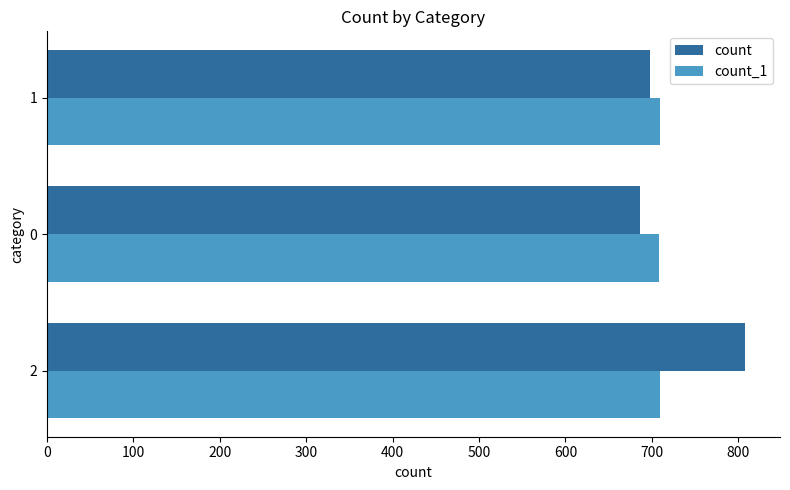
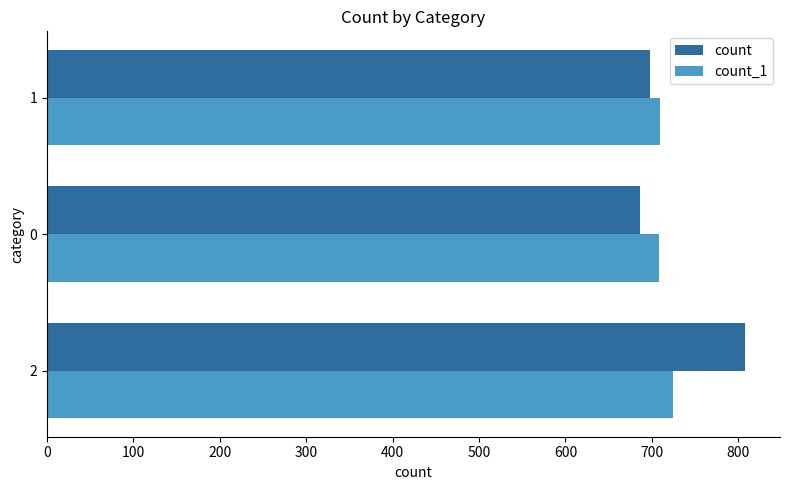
  {
    "count": {
      "1": 700,
      "0": 690,
      "2": 810
    },
    "count_1": {
      "1": 710,
      "0": 710,
-     "2": 710
+     "2": 730
    }
  }
